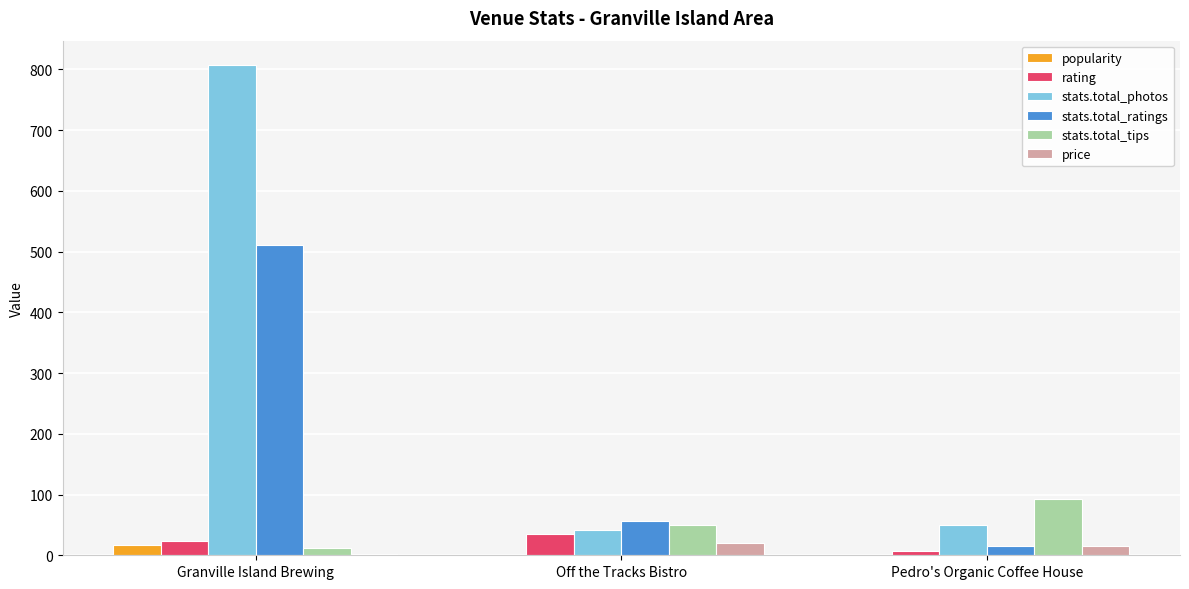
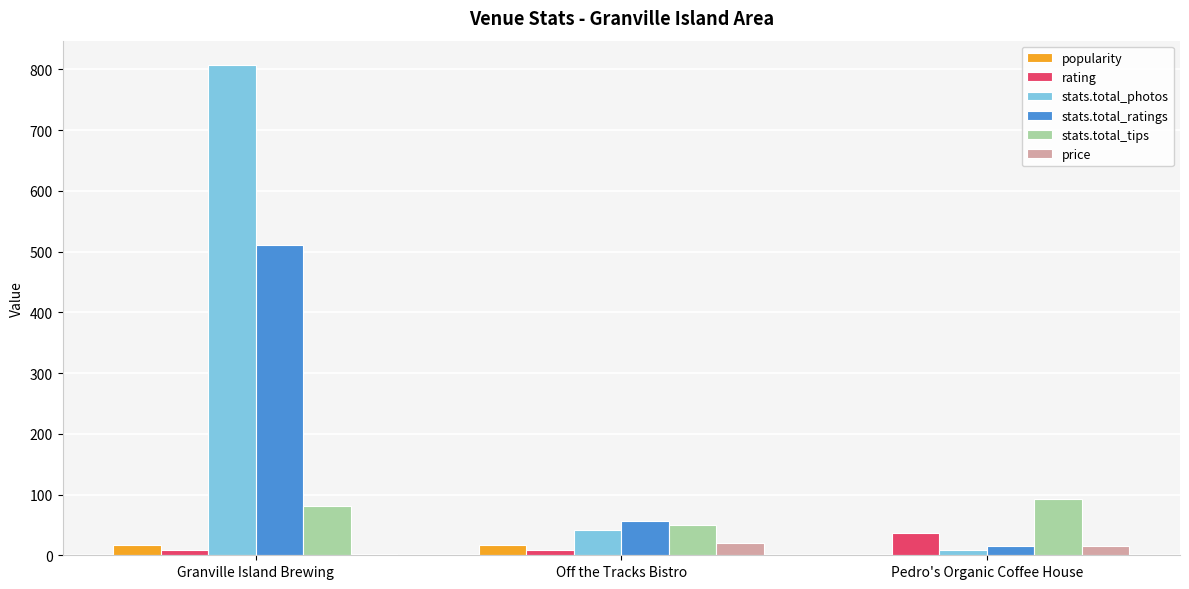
  {
    "popularity": {
      "Granville Island Brewing": 20,
-     "Off the Tracks Bistro": 0
+     "Off the Tracks Bistro": 20
    },
    "rating": {
-     "Granville Island Brewing": 20,
-     "Off the Tracks Bistro": 40,
-     "Pedro's Organic Coffee House": 10
+     "Granville Island Brewing": 10,
+     "Off the Tracks Bistro": 10,
+     "Pedro's Organic Coffee House": 40
    },
    "stats.total_photos": {
      "Granville Island Brewing": 810,
      "Off the Tracks Bistro": 40,
-     "Pedro's Organic Coffee House": 50
+     "Pedro's Organic Coffee House": 10
    },
    "stats.total_ratings": {
      "Granville Island Brewing": 510,
      "Off the Tracks Bistro": 60,
      "Pedro's Organic Coffee House": 20
    },
    "stats.total_tips": {
-     "Granville Island Brewing": 10,
+     "Granville Island Brewing": 80,
      "Off the Tracks Bistro": 50,
      "Pedro's Organic Coffee House": 90
    },
    "price": {
      "Off the Tracks Bistro": 20,
      "Pedro's Organic Coffee House": 20
    }
  }
